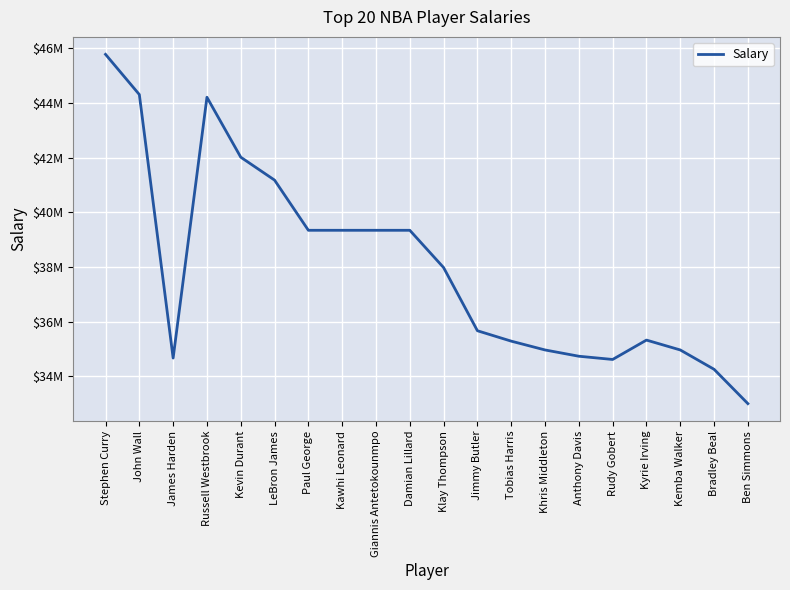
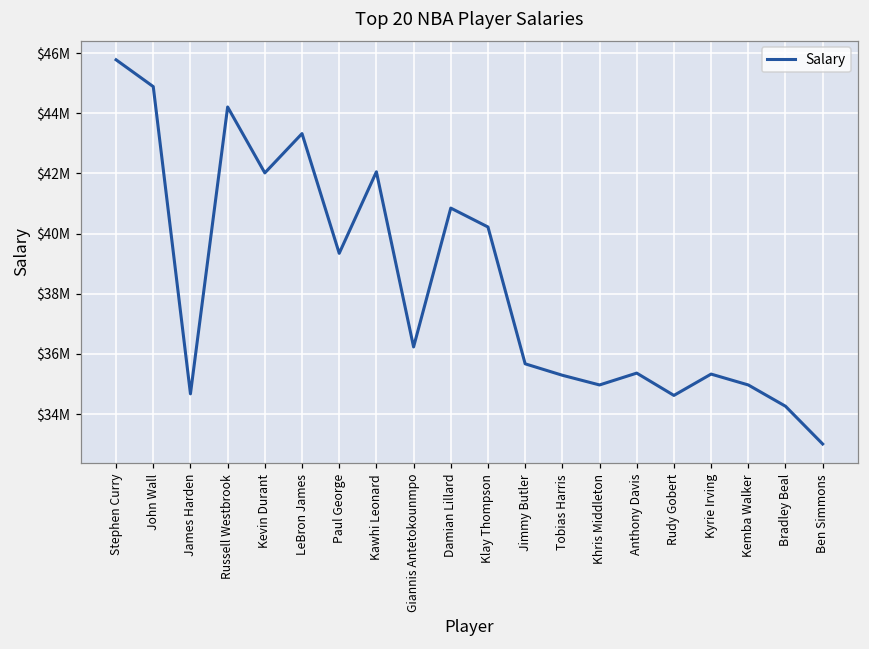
  {
    "Stephen Curry": "$45800000",
-   "John Wall": "$44300000",
+   "John Wall": "$44900000",
    "James Harden": "$34700000",
    "Russell Westbrook": "$44200000",
    "Kevin Durant": "$42000000",
-   "LeBron James": "$41200000",
+   "LeBron James": "$43300000",
    "Paul George": "$39300000",
-   "Kawhi Leonard": "$39300000",
-   "Giannis Antetokounmpo": "$39300000",
-   "Damian Lillard": "$39300000",
-   "Klay Thompson": "$38000000",
+   "Kawhi Leonard": "$42100000",
+   "Giannis Antetokounmpo": "$36200000",
+   "Damian Lillard": "$40800000",
+   "Klay Thompson": "$40200000",
    "Jimmy Butler": "$35700000",
    "Tobias Harris": "$35300000",
    "Khris Middleton": "$35000000",
-   "Anthony Davis": "$34700000",
+   "Anthony Davis": "$35400000",
    "Rudy Gobert": "$34600000",
    "Kyrie Irving": "$35300000",
    "Kemba Walker": "$35000000",
    "Bradley Beal": "$34300000",
    "Ben Simmons": "$33000000"
  }
